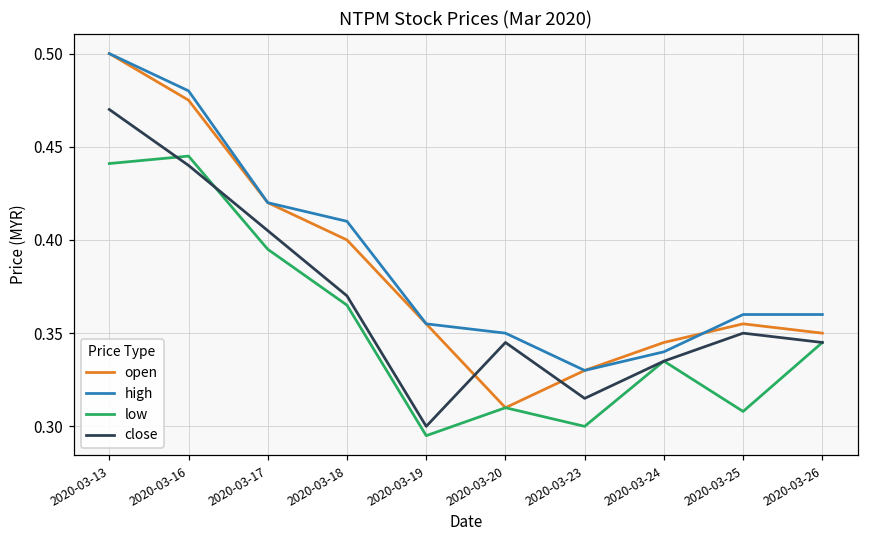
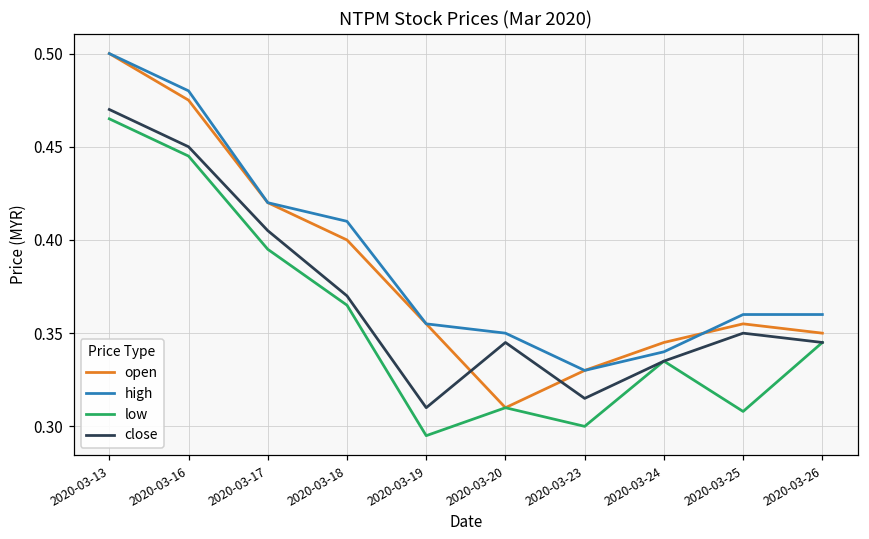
  {
    "open": {
      "2020-03-16": 0.475,
      "2020-03-18": 0.400,
      "2020-03-24": 0.345,
      "2020-03-25": 0.355,
      "2020-03-26": 0.350
    },
    "high": {
      "2020-03-16": 0.480,
      "2020-03-18": 0.410,
      "2020-03-20": 0.350,
      "2020-03-24": 0.340,
      "2020-03-25": 0.360,
      "2020-03-26": 0.360
    },
    "low": {
-     "2020-03-13": 0.441,
+     "2020-03-13": 0.465,
      "2020-03-16": 0.445,
      "2020-03-17": 0.395,
      "2020-03-18": 0.365,
      "2020-03-19": 0.295,
      "2020-03-23": 0.300,
      "2020-03-25": 0.308
    },
    "close": {
      "2020-03-13": 0.47,
-     "2020-03-16": 0.44,
+     "2020-03-16": 0.45,
      "2020-03-17": 0.405,
      "2020-03-18": 0.37,
-     "2020-03-19": 0.30,
+     "2020-03-19": 0.31,
      "2020-03-20": 0.345,
      "2020-03-23": 0.315,
      "2020-03-25": 0.35
    }
  }
